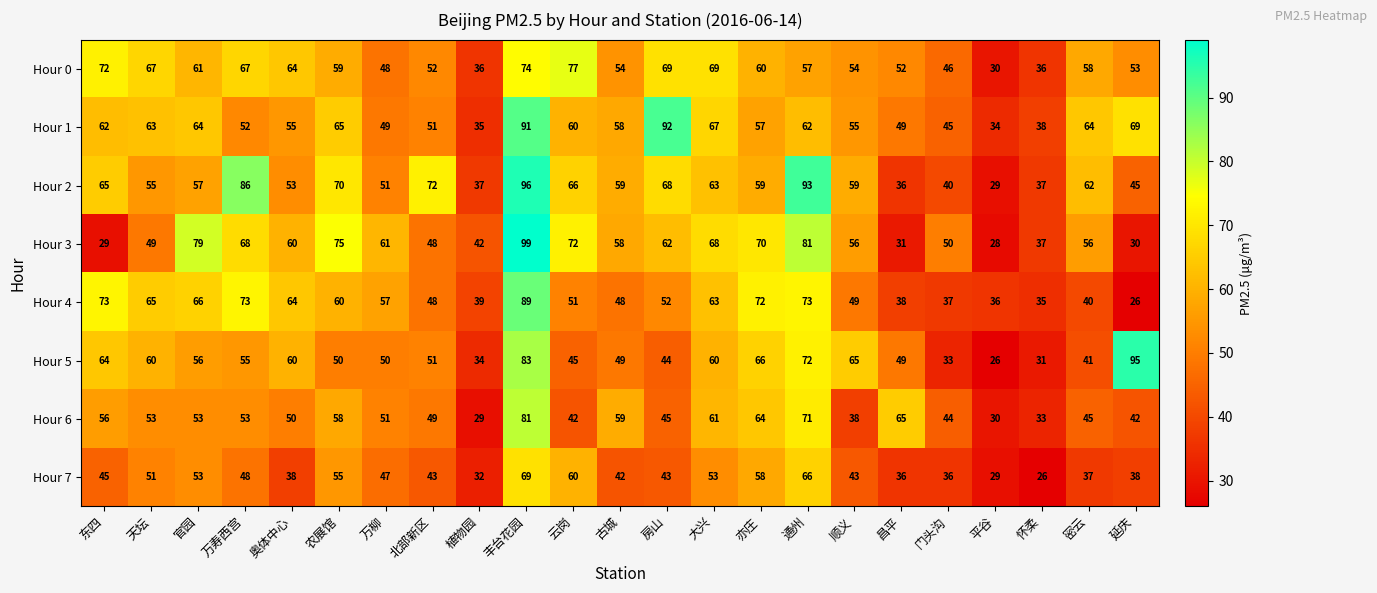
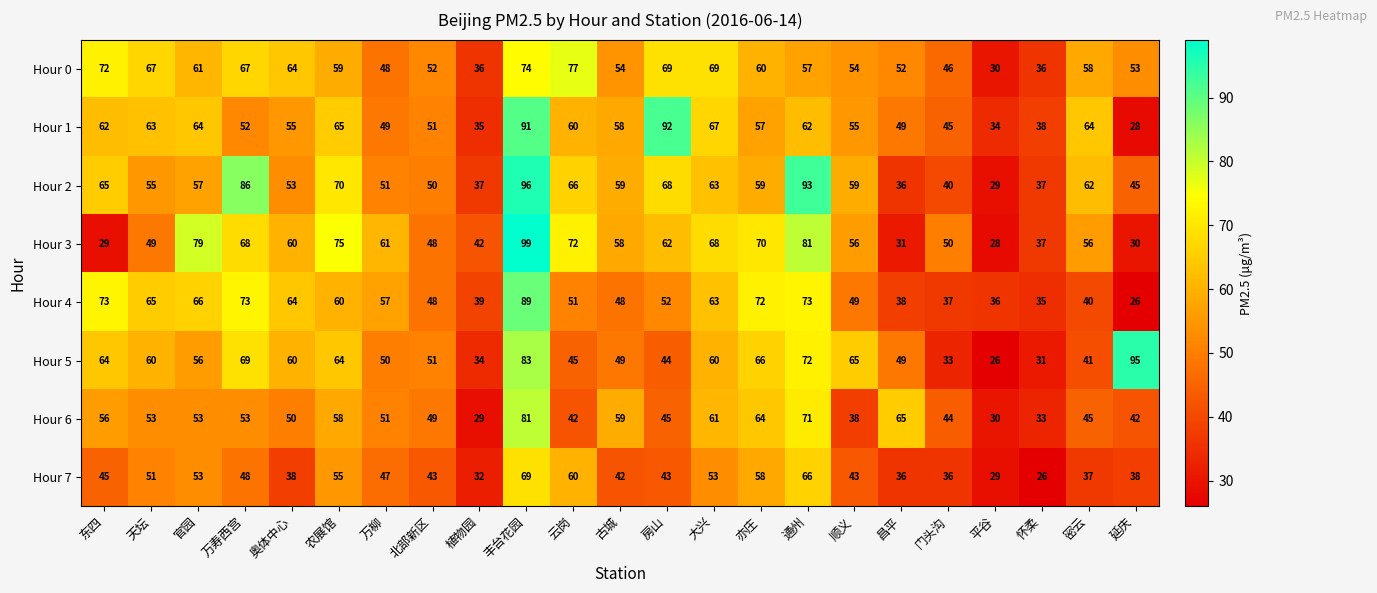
  {
    "Hour 0": {
      "东四": 72,
      "天坛": 67,
      "官园": 61,
      "万寿西宫": 67,
      "奥体中心": 64,
      "农展馆": 59,
      "万柳": 48,
      "北部新区": 52,
      "植物园": 36,
      "丰台花园": 74,
      "云岗": 77,
      "古城": 54,
      "房山": 69,
      "大兴": 69,
      "亦庄": 60,
      "通州": 57,
      "顺义": 54,
      "昌平": 52,
      "门头沟": 46,
      "平谷": 30,
      "怀柔": 36,
      "密云": 58,
      "延庆": 53
    },
    "Hour 1": {
      "东四": 62,
      "天坛": 63,
      "官园": 64,
      "万寿西宫": 52,
      "奥体中心": 55,
      "农展馆": 65,
      "万柳": 49,
      "北部新区": 51,
      "植物园": 35,
      "丰台花园": 91,
      "云岗": 60,
      "古城": 58,
      "房山": 92,
      "大兴": 67,
      "亦庄": 57,
      "通州": 62,
      "顺义": 55,
      "昌平": 49,
      "门头沟": 45,
      "平谷": 34,
      "怀柔": 38,
      "密云": 64,
-     "延庆": 69
+     "延庆": 28
    },
    "Hour 2": {
      "东四": 65,
      "天坛": 55,
      "官园": 57,
      "万寿西宫": 86,
      "奥体中心": 53,
      "农展馆": 70,
      "万柳": 51,
-     "北部新区": 72,
+     "北部新区": 50,
      "植物园": 37,
      "丰台花园": 96,
      "云岗": 66,
      "古城": 59,
      "房山": 68,
      "大兴": 63,
      "亦庄": 59,
      "通州": 93,
      "顺义": 59,
      "昌平": 36,
      "门头沟": 40,
      "平谷": 29,
      "怀柔": 37,
      "密云": 62,
      "延庆": 45
    },
    "Hour 3": {
      "东四": 29,
      "天坛": 49,
      "官园": 79,
      "万寿西宫": 68,
      "奥体中心": 60,
      "农展馆": 75,
      "万柳": 61,
      "北部新区": 48,
      "植物园": 42,
      "丰台花园": 99,
      "云岗": 72,
      "古城": 58,
      "房山": 62,
      "大兴": 68,
      "亦庄": 70,
      "通州": 81,
      "顺义": 56,
      "昌平": 31,
      "门头沟": 50,
      "平谷": 28,
      "怀柔": 37,
      "密云": 56,
      "延庆": 30
    },
    "Hour 4": {
      "东四": 73,
      "天坛": 65,
      "官园": 66,
      "万寿西宫": 73,
      "奥体中心": 64,
      "农展馆": 60,
      "万柳": 57,
      "北部新区": 48,
      "植物园": 39,
      "丰台花园": 89,
      "云岗": 51,
      "古城": 48,
      "房山": 52,
      "大兴": 63,
      "亦庄": 72,
      "通州": 73,
      "顺义": 49,
      "昌平": 38,
      "门头沟": 37,
      "平谷": 36,
      "怀柔": 35,
      "密云": 40,
      "延庆": 26
    },
    "Hour 5": {
      "东四": 64,
      "天坛": 60,
      "官园": 56,
-     "万寿西宫": 55,
+     "万寿西宫": 69,
      "奥体中心": 60,
-     "农展馆": 50,
+     "农展馆": 64,
      "万柳": 50,
      "北部新区": 51,
      "植物园": 34,
      "丰台花园": 83,
      "云岗": 45,
      "古城": 49,
      "房山": 44,
      "大兴": 60,
      "亦庄": 66,
      "通州": 72,
      "顺义": 65,
      "昌平": 49,
      "门头沟": 33,
      "平谷": 26,
      "怀柔": 31,
      "密云": 41,
      "延庆": 95
    },
    "Hour 6": {
      "东四": 56,
      "天坛": 53,
      "官园": 53,
      "万寿西宫": 53,
      "奥体中心": 50,
      "农展馆": 58,
      "万柳": 51,
      "北部新区": 49,
      "植物园": 29,
      "丰台花园": 81,
      "云岗": 42,
      "古城": 59,
      "房山": 45,
      "大兴": 61,
      "亦庄": 64,
      "通州": 71,
      "顺义": 38,
      "昌平": 65,
      "门头沟": 44,
      "平谷": 30,
      "怀柔": 33,
      "密云": 45,
      "延庆": 42
    },
    "Hour 7": {
      "东四": 45,
      "天坛": 51,
      "官园": 53,
      "万寿西宫": 48,
      "奥体中心": 38,
      "农展馆": 55,
      "万柳": 47,
      "北部新区": 43,
      "植物园": 32,
      "丰台花园": 69,
      "云岗": 60,
      "古城": 42,
      "房山": 43,
      "大兴": 53,
      "亦庄": 58,
      "通州": 66,
      "顺义": 43,
      "昌平": 36,
      "门头沟": 36,
      "平谷": 29,
      "怀柔": 26,
      "密云": 37,
      "延庆": 38
    }
  }
